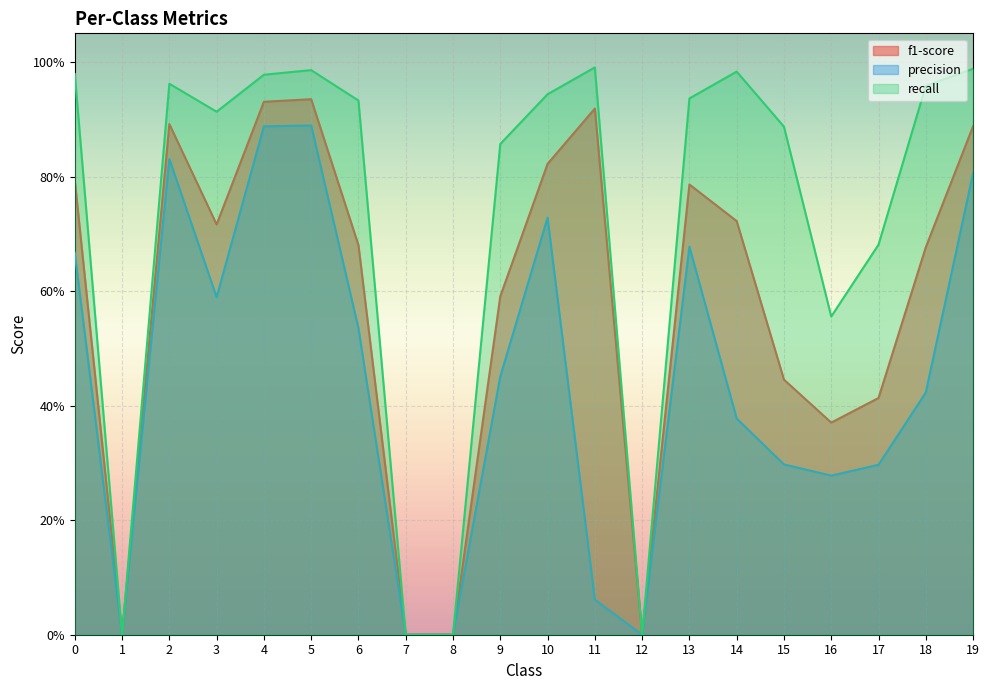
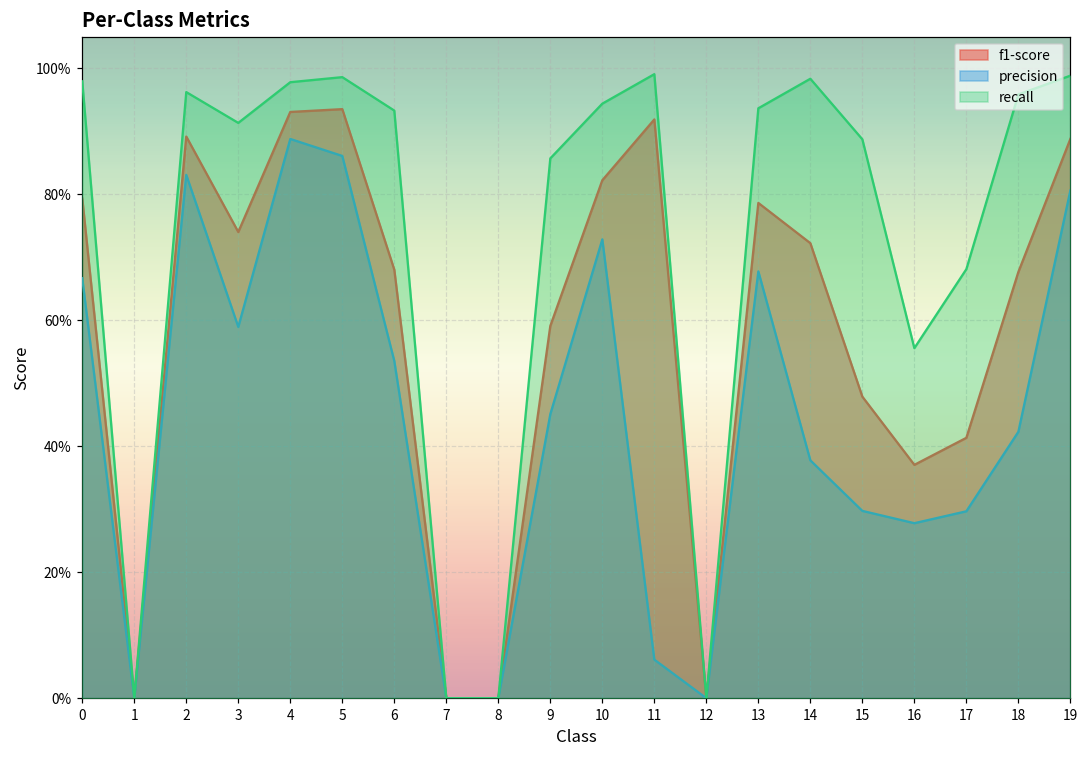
  {
    "f1-score": {
      "0": "79%",
      "2": "89%",
-     "3": "72%",
+     "3": "74%",
      "4": "93%",
      "5": "93%",
      "6": "68%",
      "9": "59%",
      "10": "82%",
      "11": "92%",
      "13": "79%",
      "14": "72%",
-     "15": "45%",
+     "15": "48%",
      "16": "37%",
      "17": "41%",
      "18": "68%",
      "19": "89%"
    },
    "precision": {
      "0": "67%",
      "2": "83%",
      "3": "59%",
      "4": "89%",
-     "5": "89%",
+     "5": "86%",
      "6": "54%",
      "9": "45%",
      "10": "73%",
      "11": "6%",
      "13": "68%",
      "14": "38%",
      "15": "30%",
      "16": "28%",
      "17": "30%",
      "18": "42%",
      "19": "81%"
    },
    "recall": {
      "0": "98%",
      "2": "96%",
      "3": "91%",
      "4": "98%",
      "5": "99%",
      "6": "93%",
      "9": "86%",
      "10": "94%",
      "11": "99%",
      "13": "94%",
      "14": "98%",
      "15": "89%",
      "16": "56%",
      "17": "68%",
      "19": "99%"
    }
  }
